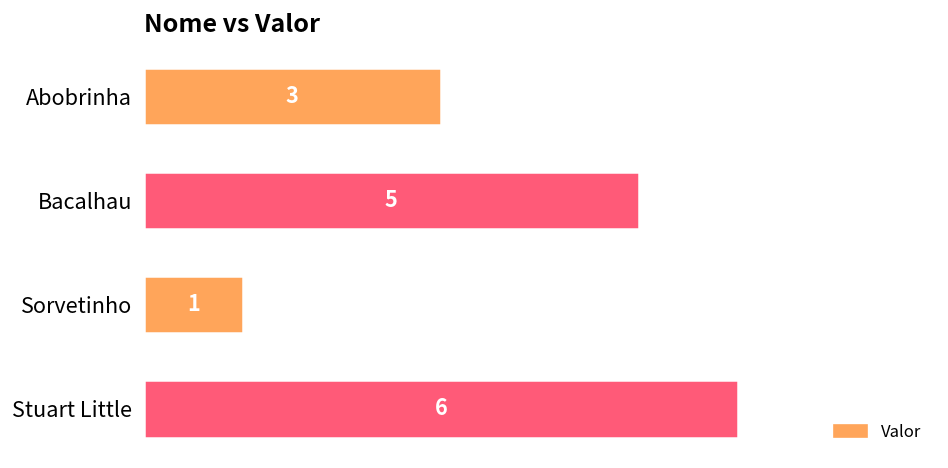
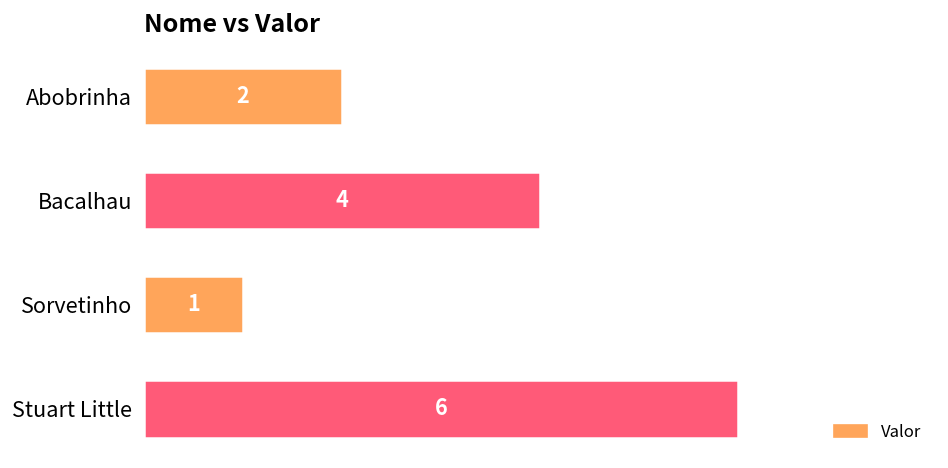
  {
-   "Abobrinha": 3,
-   "Bacalhau": 5,
+   "Abobrinha": 2,
+   "Bacalhau": 4,
    "Sorvetinho": 1,
    "Stuart Little": 6
  }
